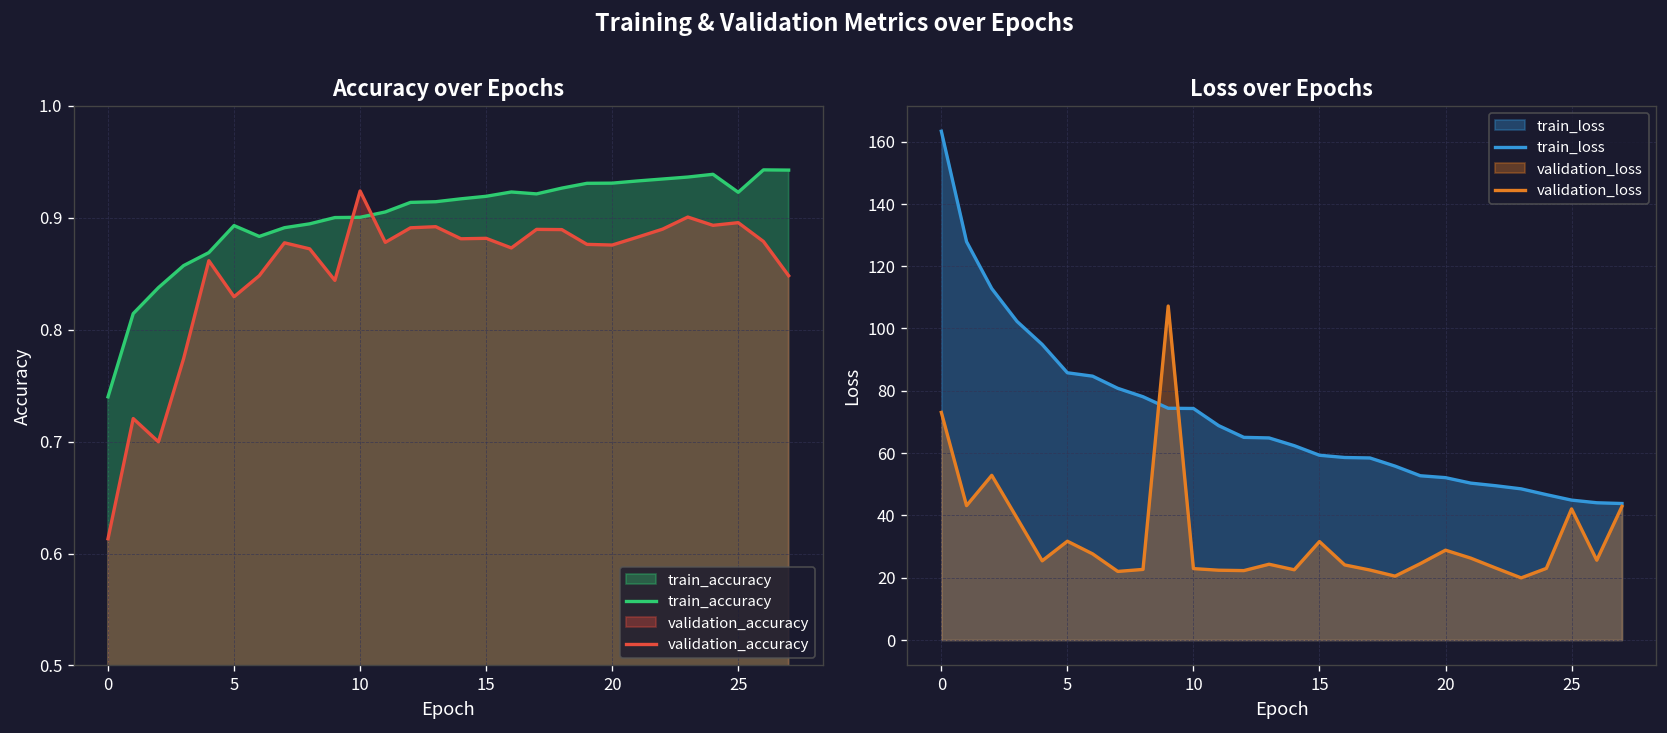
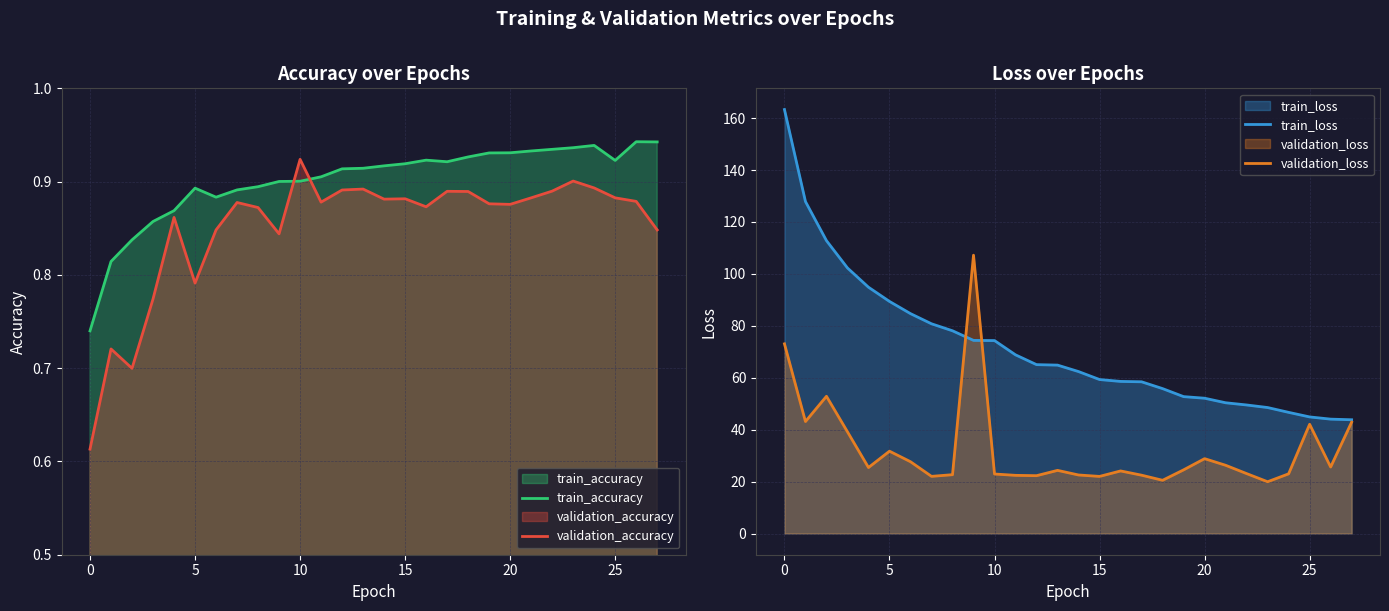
  {
    "Accuracy over Epochs": {
      "train_accuracy": {
        "0": 0.74,
        "5": 0.89,
        "10": 0.90,
        "15": 0.92,
        "20": 0.93,
        "25": 0.92
      },
      "validation_accuracy": {
        "0": 0.61,
-       "5": 0.83,
+       "5": 0.79,
        "10": 0.92,
        "15": 0.88,
        "20": 0.88,
-       "25": 0.90
+       "25": 0.88
      }
    },
    "Loss over Epochs": {
      "train_loss": {
        "0": 163,
-       "5": 86,
+       "5": 89,
        "10": 74,
        "15": 59,
        "20": 52,
        "25": 45
      },
      "validation_loss": {
        "0": 73,
        "5": 32,
        "10": 23,
-       "15": 32,
+       "15": 22,
        "20": 29,
        "25": 42
      }
    }
  }
